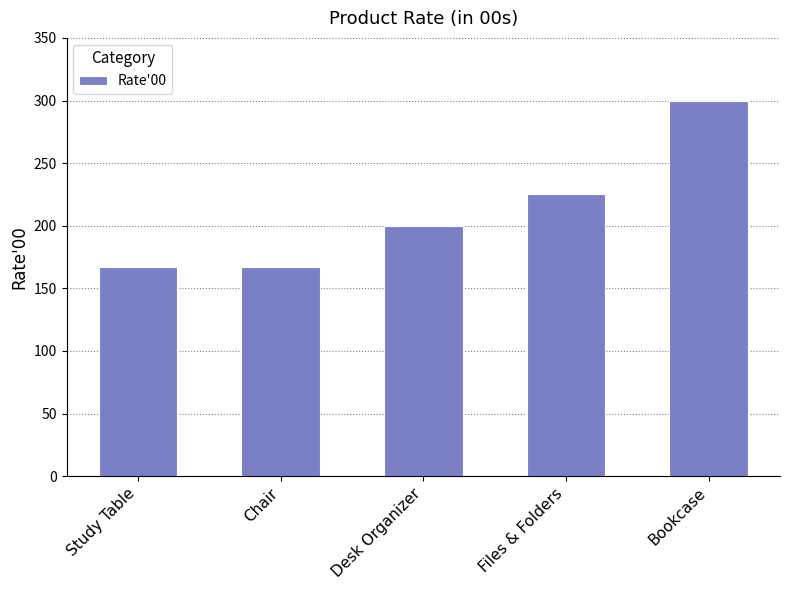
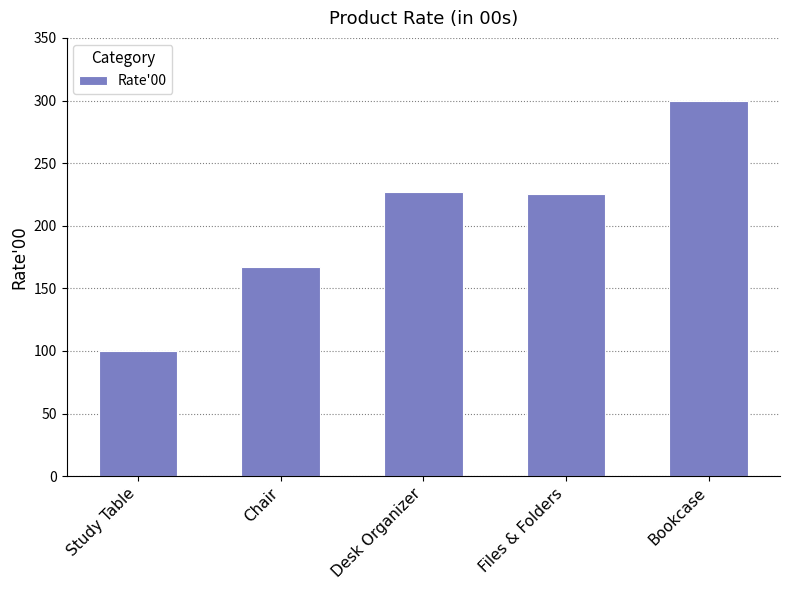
  {
-   "Study Table": 167,
+   "Study Table": 100,
    "Chair": 167,
-   "Desk Organizer": 200,
+   "Desk Organizer": 227,
    "Files & Folders": 225,
    "Bookcase": 300
  }
